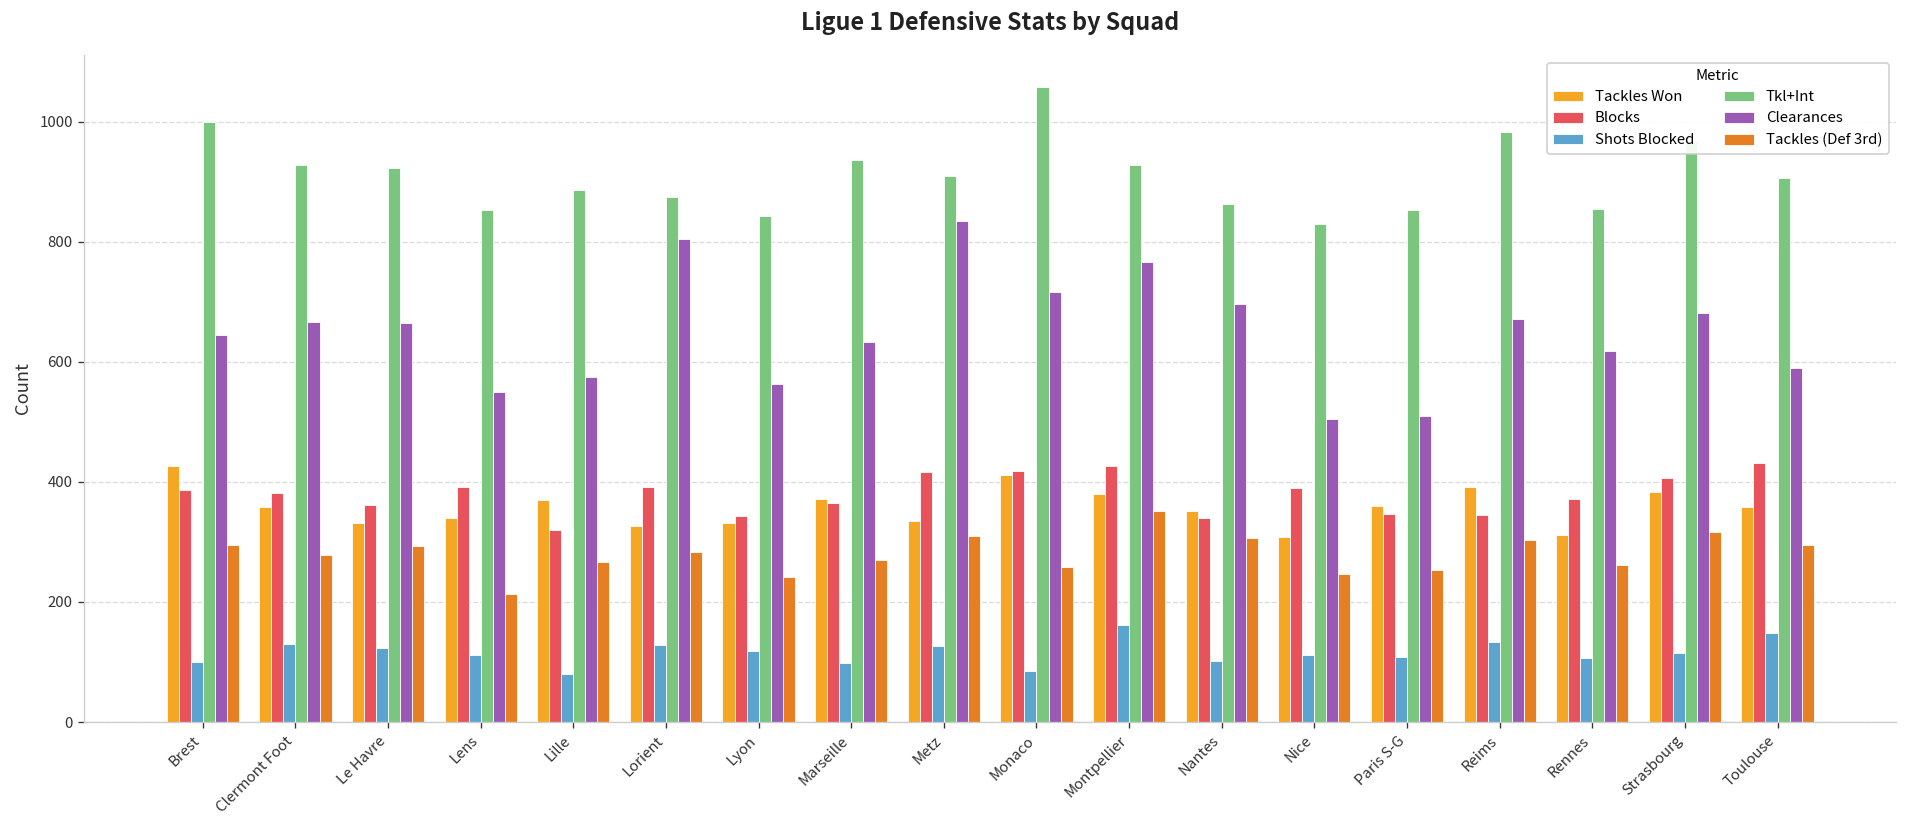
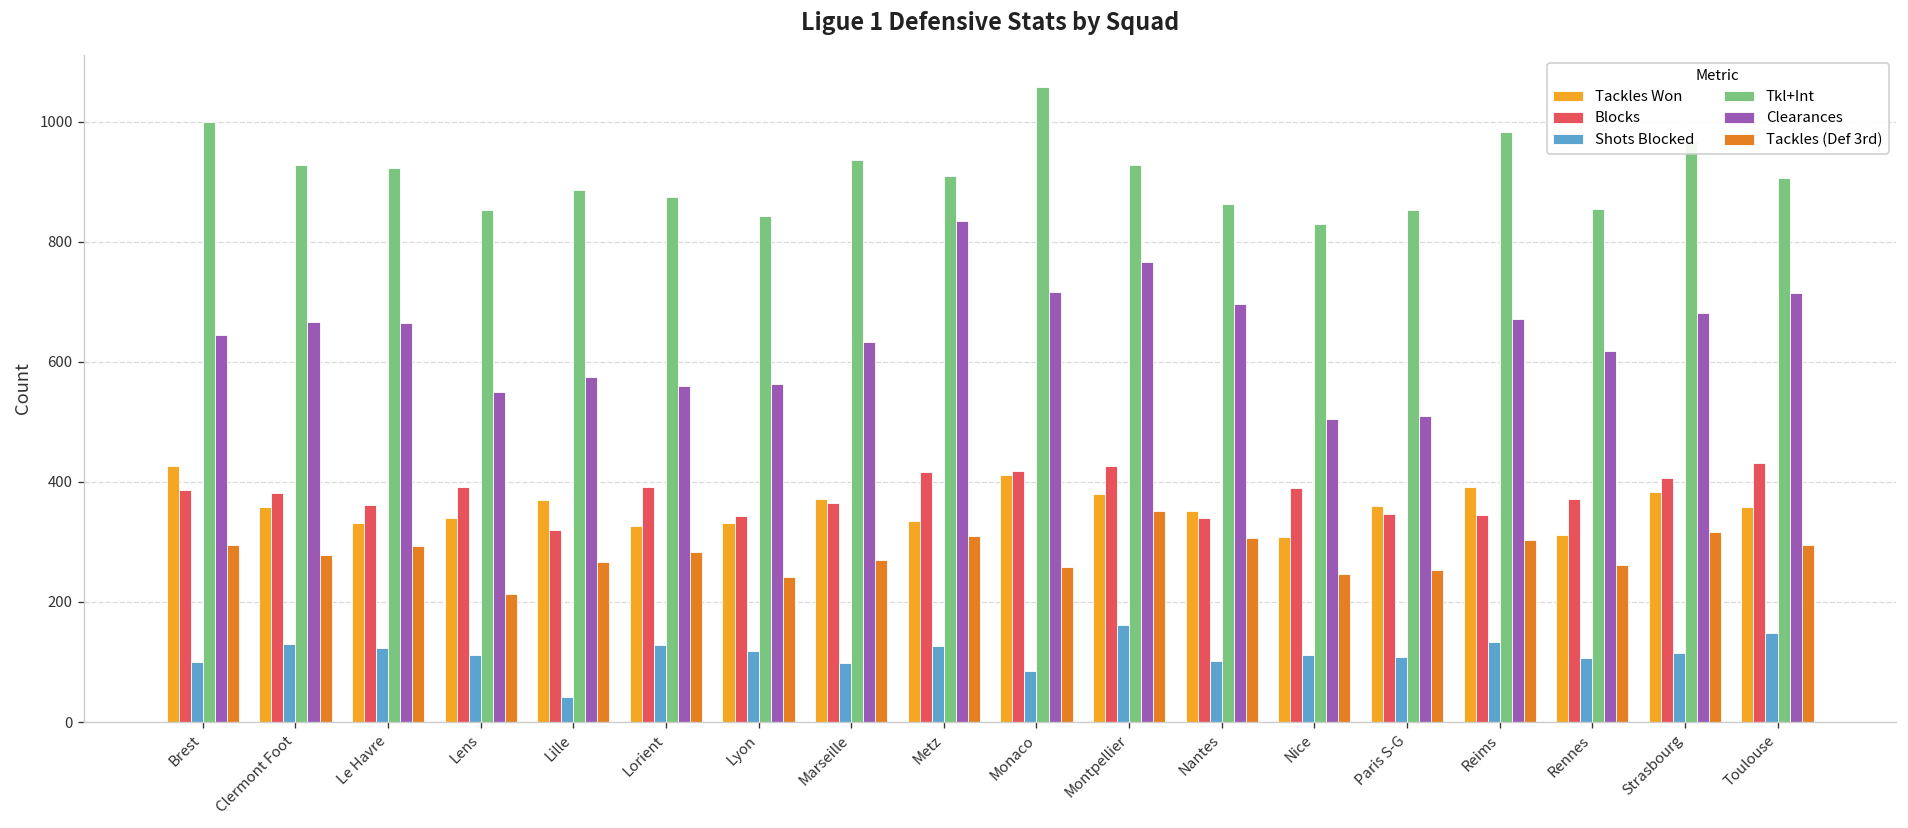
  {
    "Blocks": {
      "Brest": 390,
      "Clermont Foot": 380,
      "Le Havre": 360,
      "Lens": 390,
      "Lille": 320,
      "Lorient": 390,
      "Lyon": 340,
      "Marseille": 370,
      "Metz": 420,
      "Monaco": 420,
      "Montpellier": 430,
      "Nantes": 340,
      "Nice": 390,
      "Paris S-G": 350,
      "Reims": 340,
      "Rennes": 370,
      "Strasbourg": 410,
      "Toulouse": 430
    },
    "Shots Blocked": {
      "Brest": 100,
      "Clermont Foot": 130,
      "Le Havre": 120,
      "Lens": 110,
-     "Lille": 80,
+     "Lille": 40,
      "Lorient": 130,
      "Lyon": 120,
      "Marseille": 100,
      "Metz": 130,
      "Monaco": 90,
      "Montpellier": 160,
      "Nantes": 100,
      "Nice": 110,
      "Paris S-G": 110,
      "Reims": 130,
      "Rennes": 110,
      "Strasbourg": 120,
      "Toulouse": 150
    },
    "Tkl+Int": {
      "Brest": 1000,
      "Clermont Foot": 930,
      "Le Havre": 920,
      "Lens": 850,
      "Lille": 890,
      "Lorient": 880,
      "Lyon": 840,
      "Marseille": 940,
      "Metz": 910,
      "Monaco": 1060,
      "Montpellier": 930,
      "Nantes": 860,
      "Nice": 830,
      "Paris S-G": 850,
      "Reims": 980,
      "Rennes": 850,
      "Toulouse": 910
    },
    "Clearances": {
      "Brest": 640,
      "Clermont Foot": 670,
      "Le Havre": 660,
      "Lens": 550,
      "Lille": 570,
-     "Lorient": 810,
+     "Lorient": 560,
      "Lyon": 560,
      "Marseille": 630,
      "Metz": 830,
      "Monaco": 720,
      "Montpellier": 770,
      "Nantes": 700,
      "Nice": 510,
      "Paris S-G": 510,
      "Reims": 670,
      "Rennes": 620,
      "Strasbourg": 680,
-     "Toulouse": 590
+     "Toulouse": 720
    }
  }
